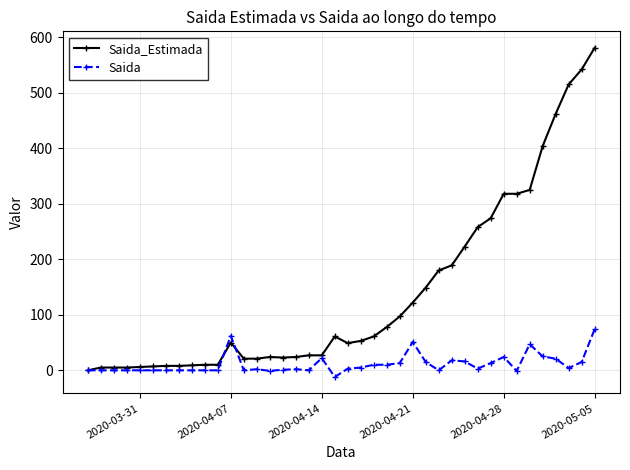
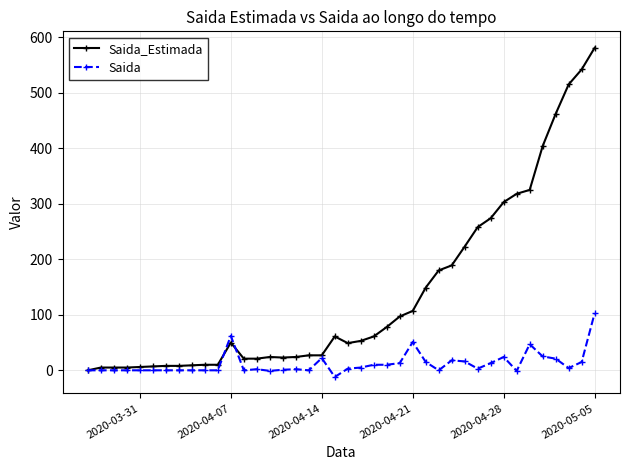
  {
    "Saida_Estimada": {
      "2020-03-31": 10,
      "2020-04-07": 50,
      "2020-04-14": 30,
-     "2020-04-21": 120,
-     "2020-04-28": 320,
+     "2020-04-21": 110,
+     "2020-04-28": 300,
      "2020-05-05": 580
    },
    "Saida": {
      "2020-03-31": 0,
      "2020-04-07": 60,
      "2020-04-14": 20,
      "2020-04-21": 50,
      "2020-04-28": 20,
-     "2020-05-05": 70
+     "2020-05-05": 100
    }
  }
